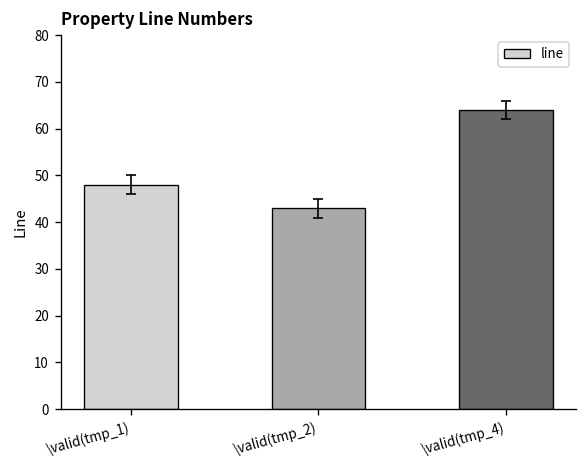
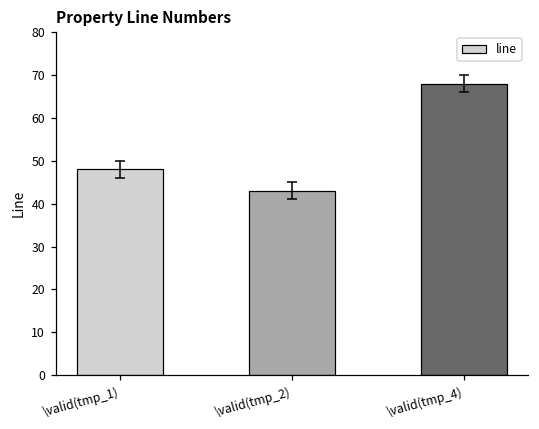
  {
    "line": {
      "\\valid(tmp_1)": 48,
      "\\valid(tmp_2)": 43,
-     "\\valid(tmp_4)": 64
+     "\\valid(tmp_4)": 68
    }
  }
